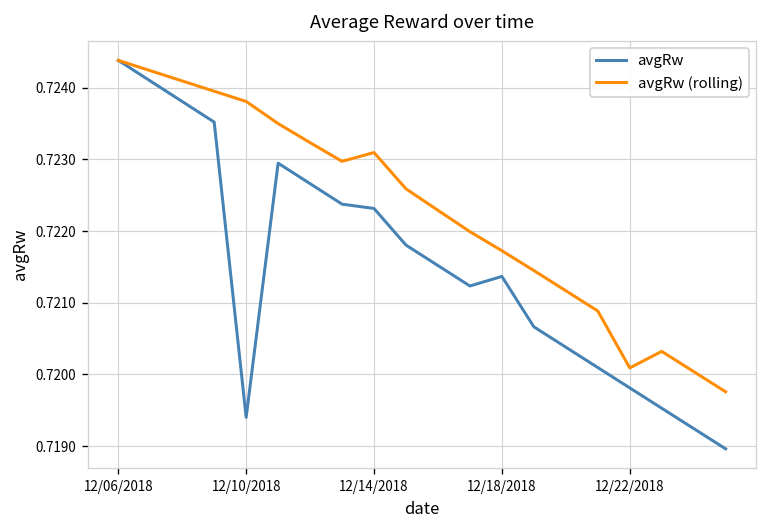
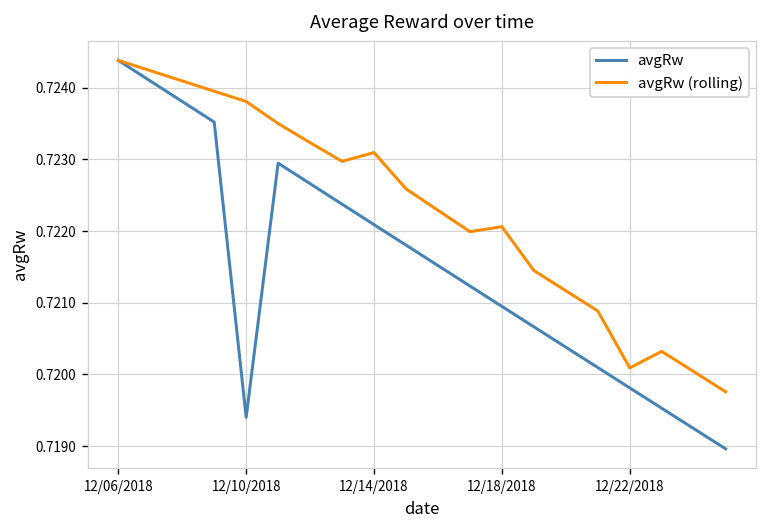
  {
    "avgRw": {
      "12/10/2018": 0.7194,
-     "12/14/2018": 0.7223,
-     "12/18/2018": 0.7214,
+     "12/14/2018": 0.7221,
+     "12/18/2018": 0.7209,
      "12/22/2018": 0.7198
    },
    "avgRw (rolling)": {
      "12/10/2018": 0.7238,
      "12/14/2018": 0.7231,
-     "12/18/2018": 0.7217,
+     "12/18/2018": 0.7221,
      "12/22/2018": 0.7201
    }
  }
